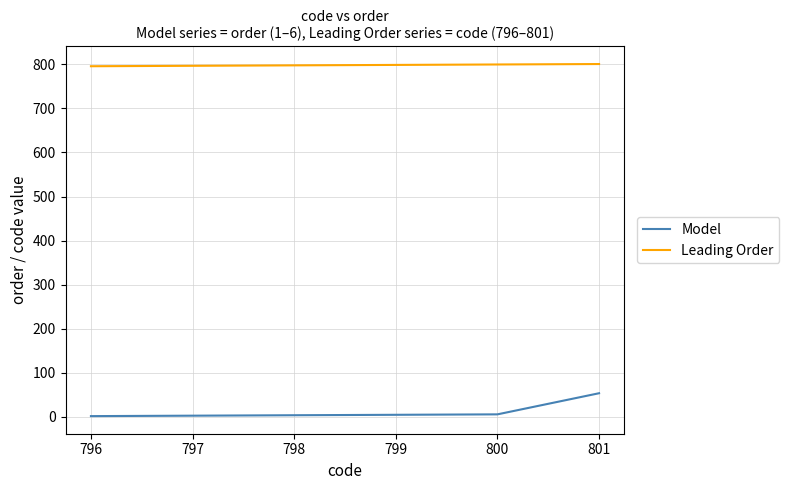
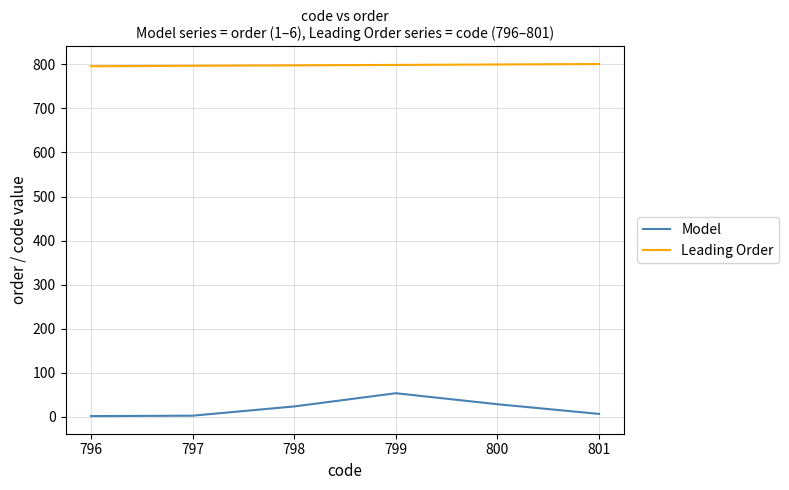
  {
    "Model": {
      "796": 0,
      "797": 0,
-     "798": 0,
-     "799": 0,
-     "800": 10,
-     "801": 50
+     "798": 20,
+     "799": 50,
+     "800": 30,
+     "801": 10
    },
    "Leading Order": {
      "796": 800,
      "797": 800,
      "798": 800,
      "799": 800,
      "800": 800,
      "801": 800
    }
  }
